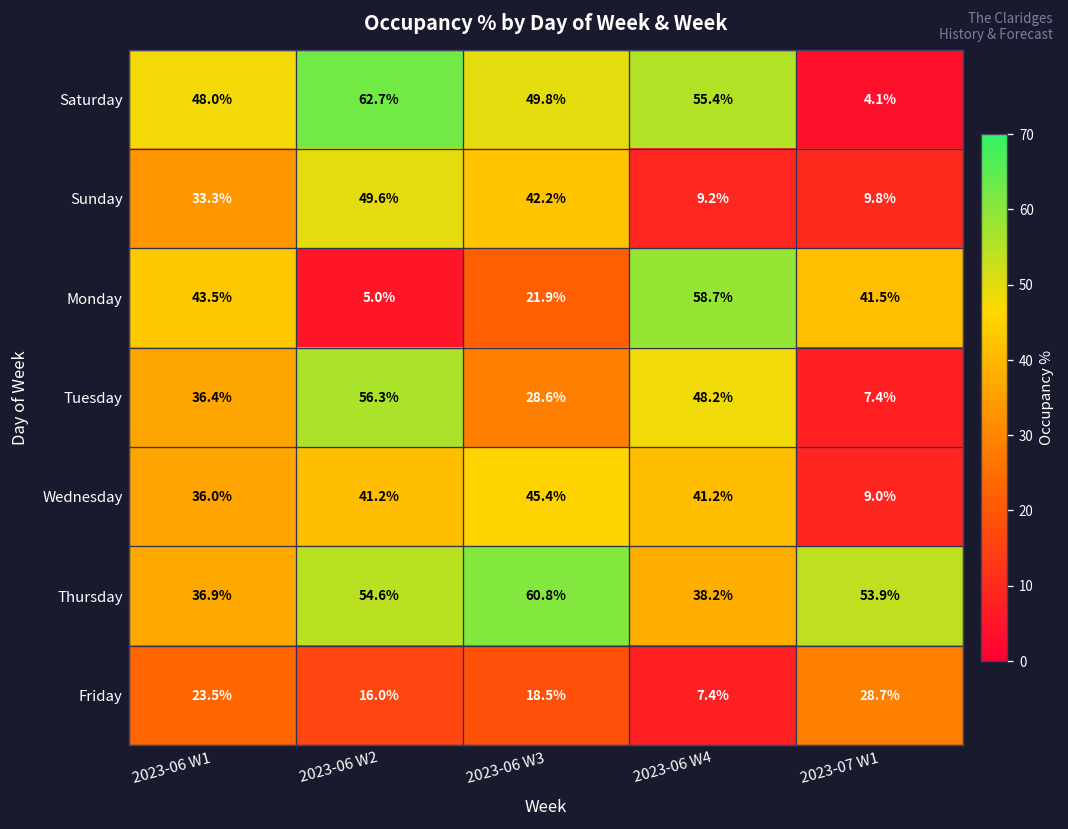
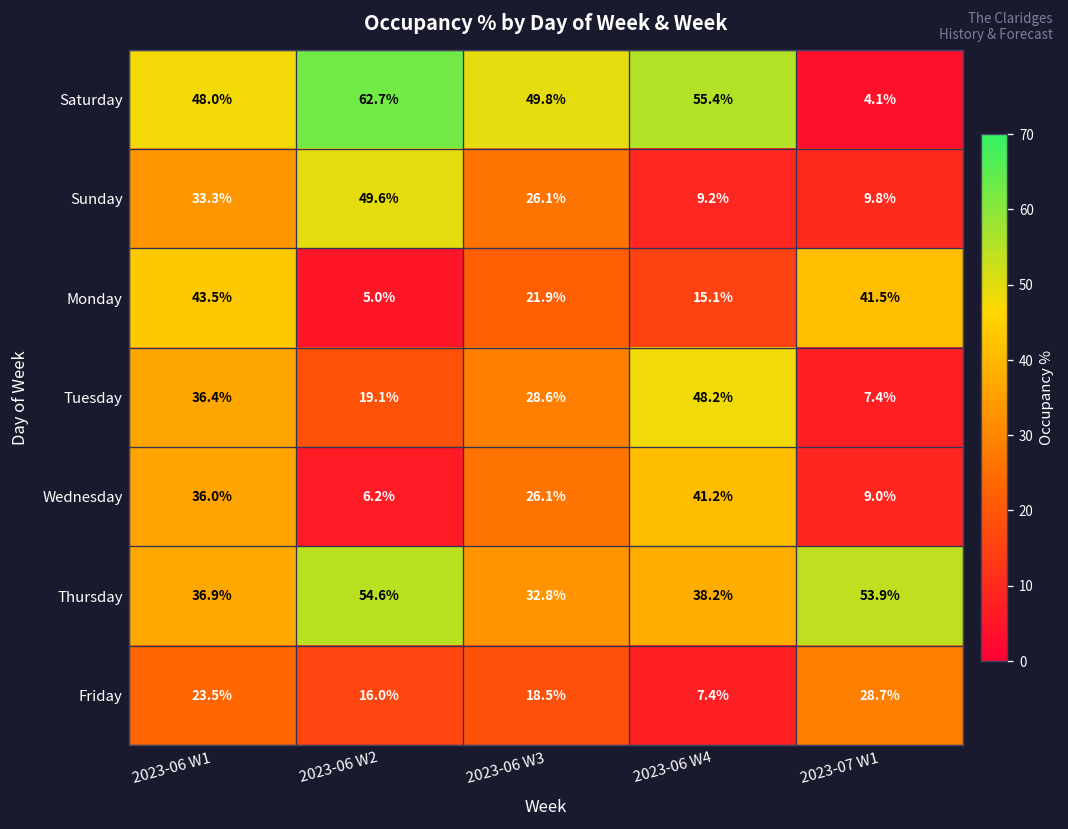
  {
    "Saturday": {
      "2023-06 W1": "48.0%",
      "2023-06 W2": "62.7%",
      "2023-06 W3": "49.8%",
      "2023-06 W4": "55.4%",
      "2023-07 W1": "4.1%"
    },
    "Sunday": {
      "2023-06 W1": "33.3%",
      "2023-06 W2": "49.6%",
-     "2023-06 W3": "42.2%",
+     "2023-06 W3": "26.1%",
      "2023-06 W4": "9.2%",
      "2023-07 W1": "9.8%"
    },
    "Monday": {
      "2023-06 W1": "43.5%",
      "2023-06 W2": "5.0%",
      "2023-06 W3": "21.9%",
-     "2023-06 W4": "58.7%",
+     "2023-06 W4": "15.1%",
      "2023-07 W1": "41.5%"
    },
    "Tuesday": {
      "2023-06 W1": "36.4%",
-     "2023-06 W2": "56.3%",
+     "2023-06 W2": "19.1%",
      "2023-06 W3": "28.6%",
      "2023-06 W4": "48.2%",
      "2023-07 W1": "7.4%"
    },
    "Wednesday": {
      "2023-06 W1": "36.0%",
-     "2023-06 W2": "41.2%",
-     "2023-06 W3": "45.4%",
+     "2023-06 W2": "6.2%",
+     "2023-06 W3": "26.1%",
      "2023-06 W4": "41.2%",
      "2023-07 W1": "9.0%"
    },
    "Thursday": {
      "2023-06 W1": "36.9%",
      "2023-06 W2": "54.6%",
-     "2023-06 W3": "60.8%",
+     "2023-06 W3": "32.8%",
      "2023-06 W4": "38.2%",
      "2023-07 W1": "53.9%"
    },
    "Friday": {
      "2023-06 W1": "23.5%",
      "2023-06 W2": "16.0%",
      "2023-06 W3": "18.5%",
      "2023-06 W4": "7.4%",
      "2023-07 W1": "28.7%"
    }
  }
